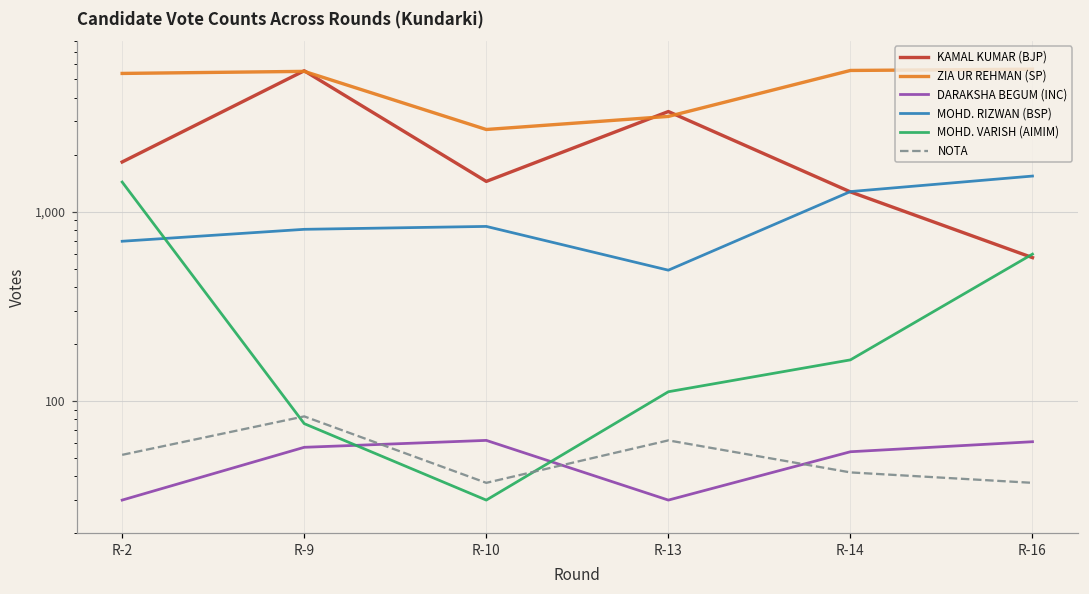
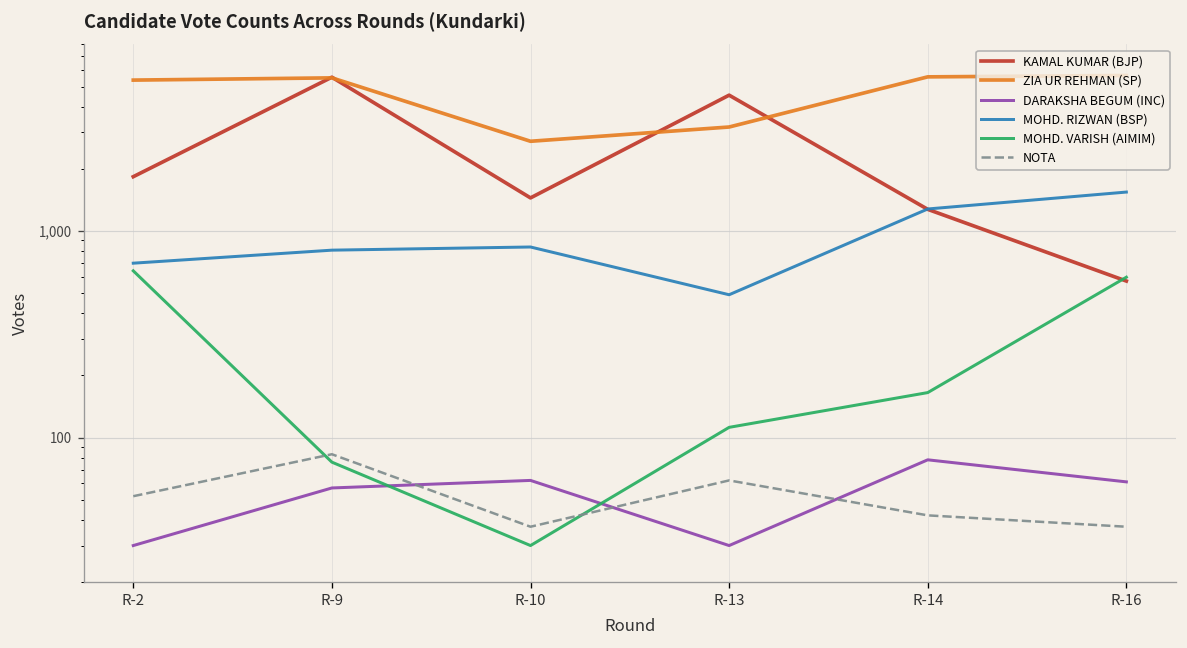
  {
    "KAMAL KUMAR (BJP)": {
      "R-2": "1,800",
      "R-10": "1,400",
-     "R-13": "3,400",
+     "R-13": "4,500",
      "R-16": "570"
    },
    "ZIA UR REHMAN (SP)": {
      "R-2": "5,400",
      "R-10": "2,700",
      "R-13": "3,200",
      "R-14": "5,600"
    },
    "DARAKSHA BEGUM (INC)": {
      "R-2": "30",
      "R-9": "57",
      "R-10": "62",
      "R-13": "30",
-     "R-14": "54",
+     "R-14": "80",
      "R-16": "61"
    },
    "MOHD. RIZWAN (BSP)": {
      "R-2": "700",
      "R-9": "800",
      "R-10": "800",
      "R-13": "490",
      "R-16": "1,500"
    },
    "MOHD. VARISH (AIMIM)": {
-     "R-2": "1,400",
+     "R-2": "640",
      "R-9": "80",
      "R-10": "30",
      "R-13": "110",
      "R-14": "170",
      "R-16": "600"
    },
    "NOTA": {
      "R-2": "52",
      "R-9": "80",
      "R-10": "37",
      "R-13": "62",
      "R-14": "42",
      "R-16": "37"
    }
  }
